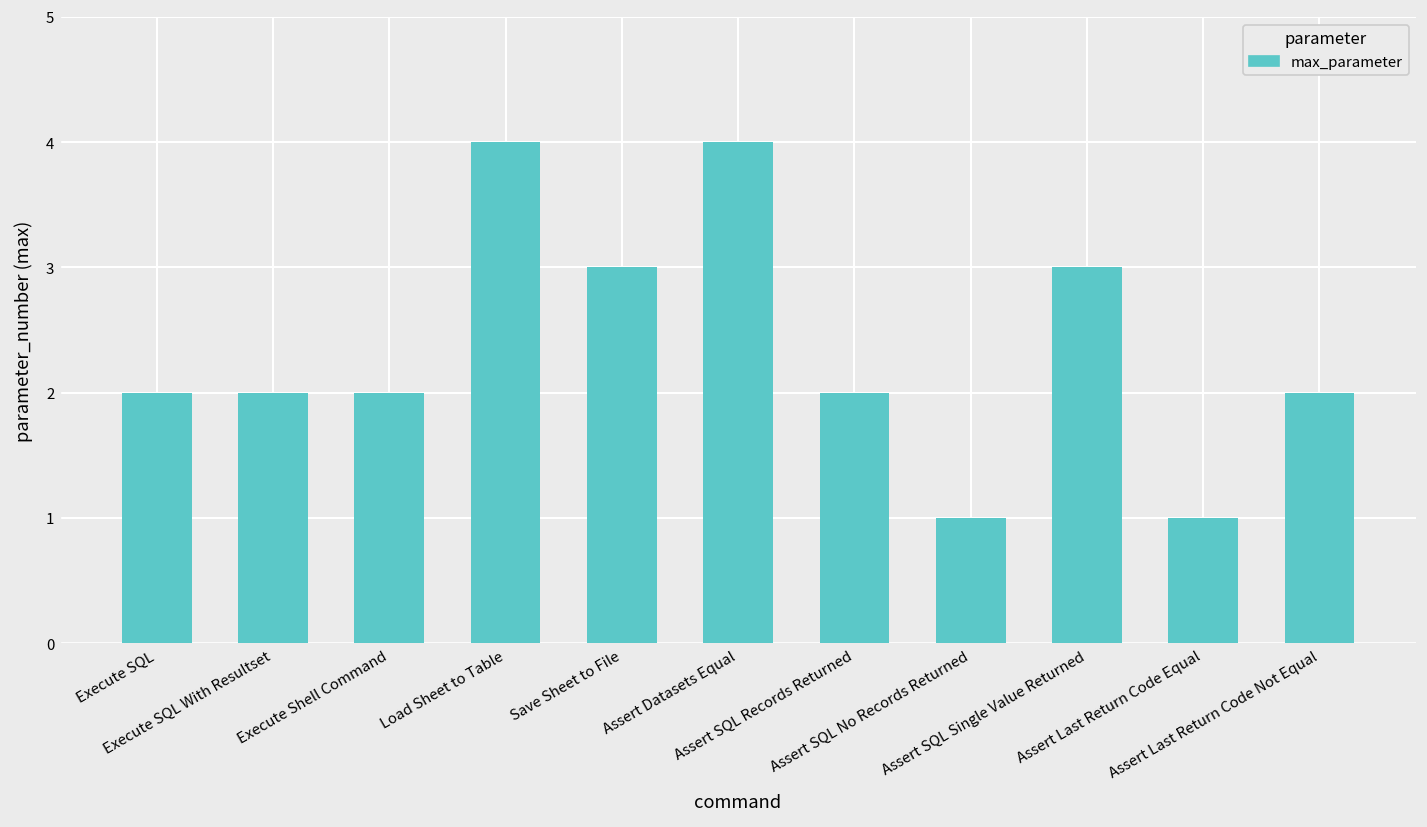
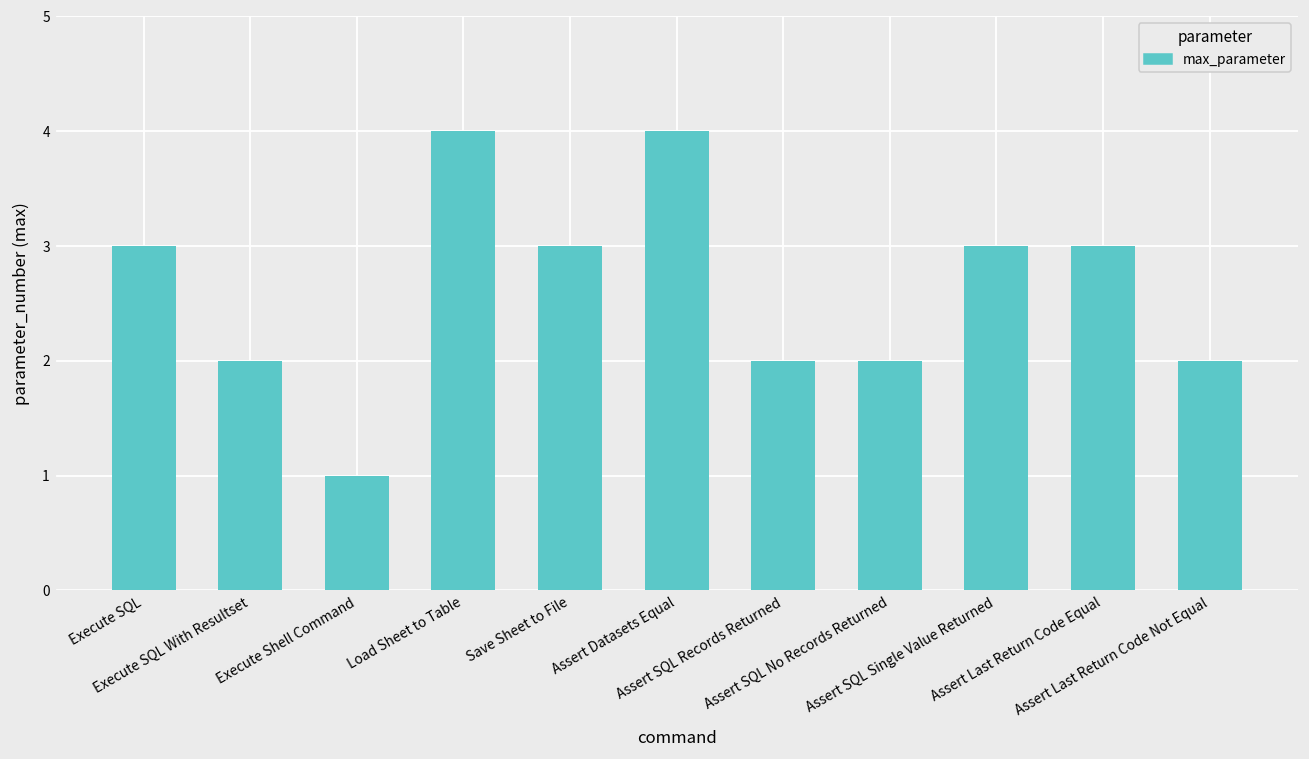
  {
-   "Execute SQL": 2,
+   "Execute SQL": 3,
    "Execute SQL With Resultset": 2,
-   "Execute Shell Command": 2,
+   "Execute Shell Command": 1,
    "Load Sheet to Table": 4,
    "Save Sheet to File": 3,
    "Assert Datasets Equal": 4,
    "Assert SQL Records Returned": 2,
-   "Assert SQL No Records Returned": 1,
+   "Assert SQL No Records Returned": 2,
    "Assert SQL Single Value Returned": 3,
-   "Assert Last Return Code Equal": 1,
+   "Assert Last Return Code Equal": 3,
    "Assert Last Return Code Not Equal": 2
  }
